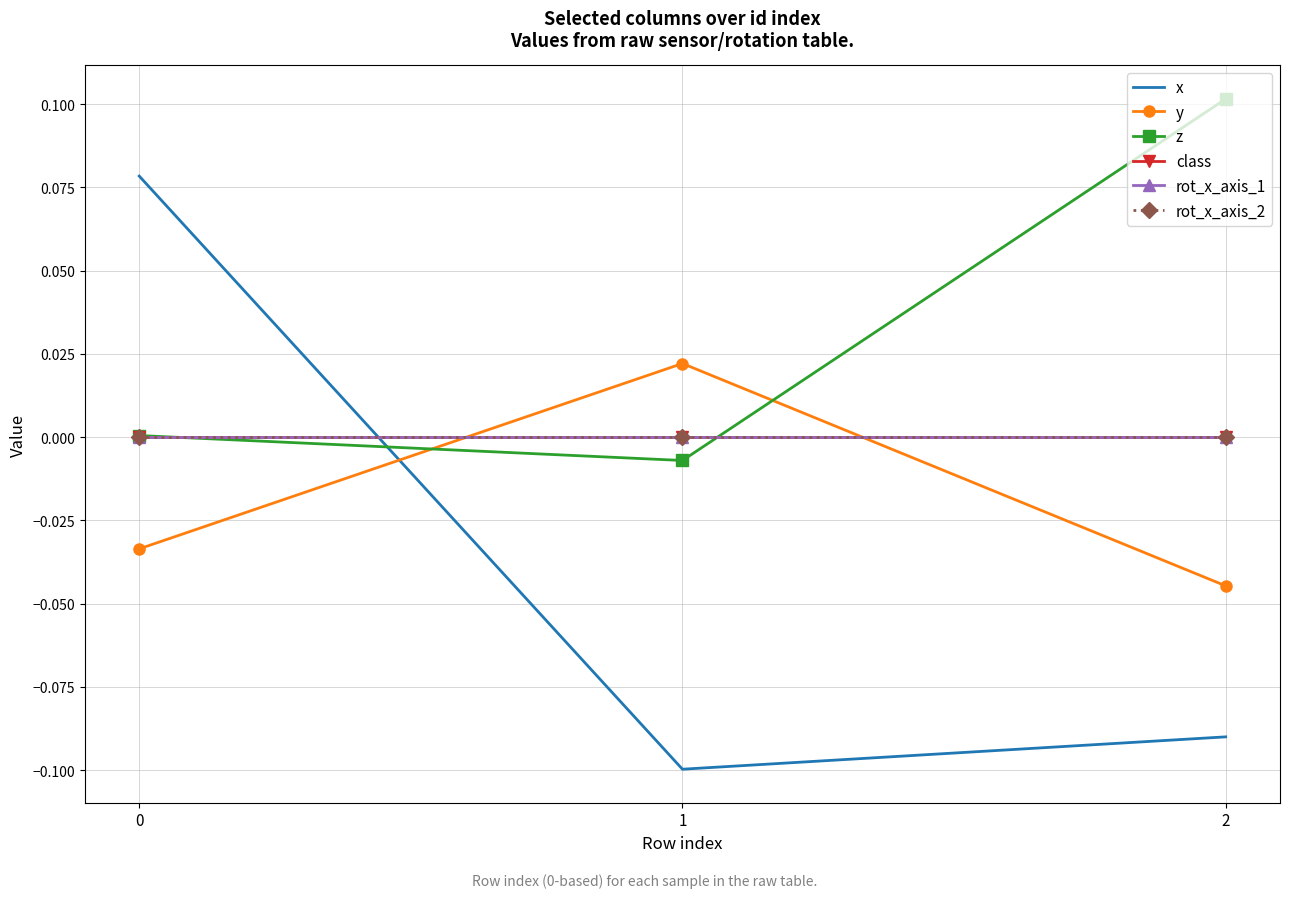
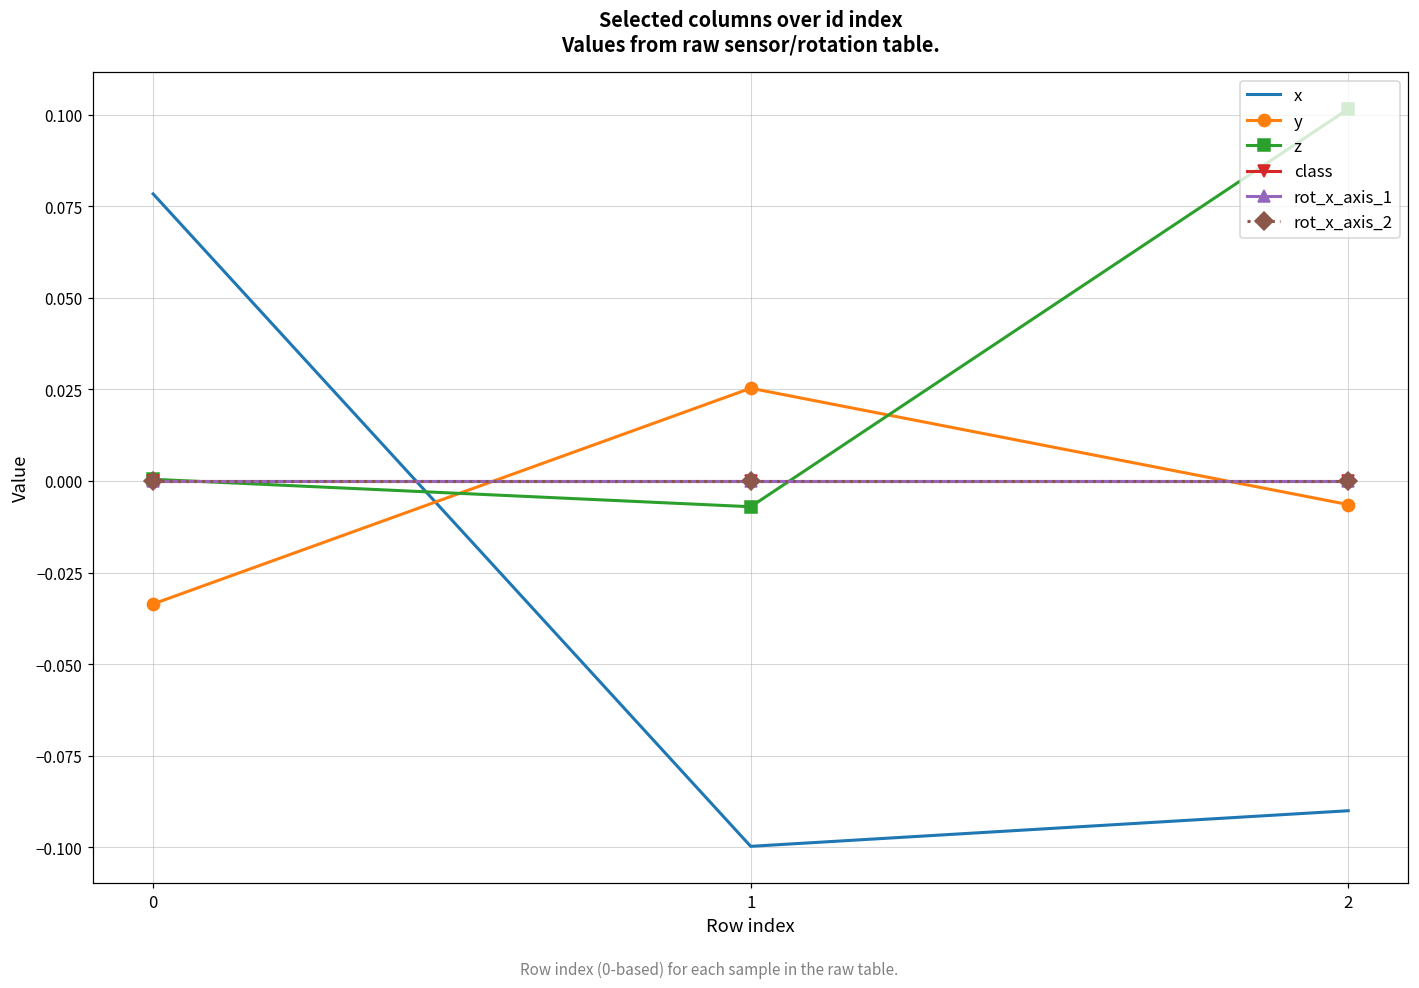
  {
    "x": {
      "0": 0.078,
      "1": -0.100,
      "2": -0.090
    },
    "y": {
      "0": -0.034,
-     "1": 0.022,
-     "2": -0.045
+     "1": 0.025,
+     "2": -0.006
    },
    "z": {
      "1": -0.007
    },
    "rot_x_axis_2": {
      "1": 0.000,
      "2": 0.000
    }
  }
